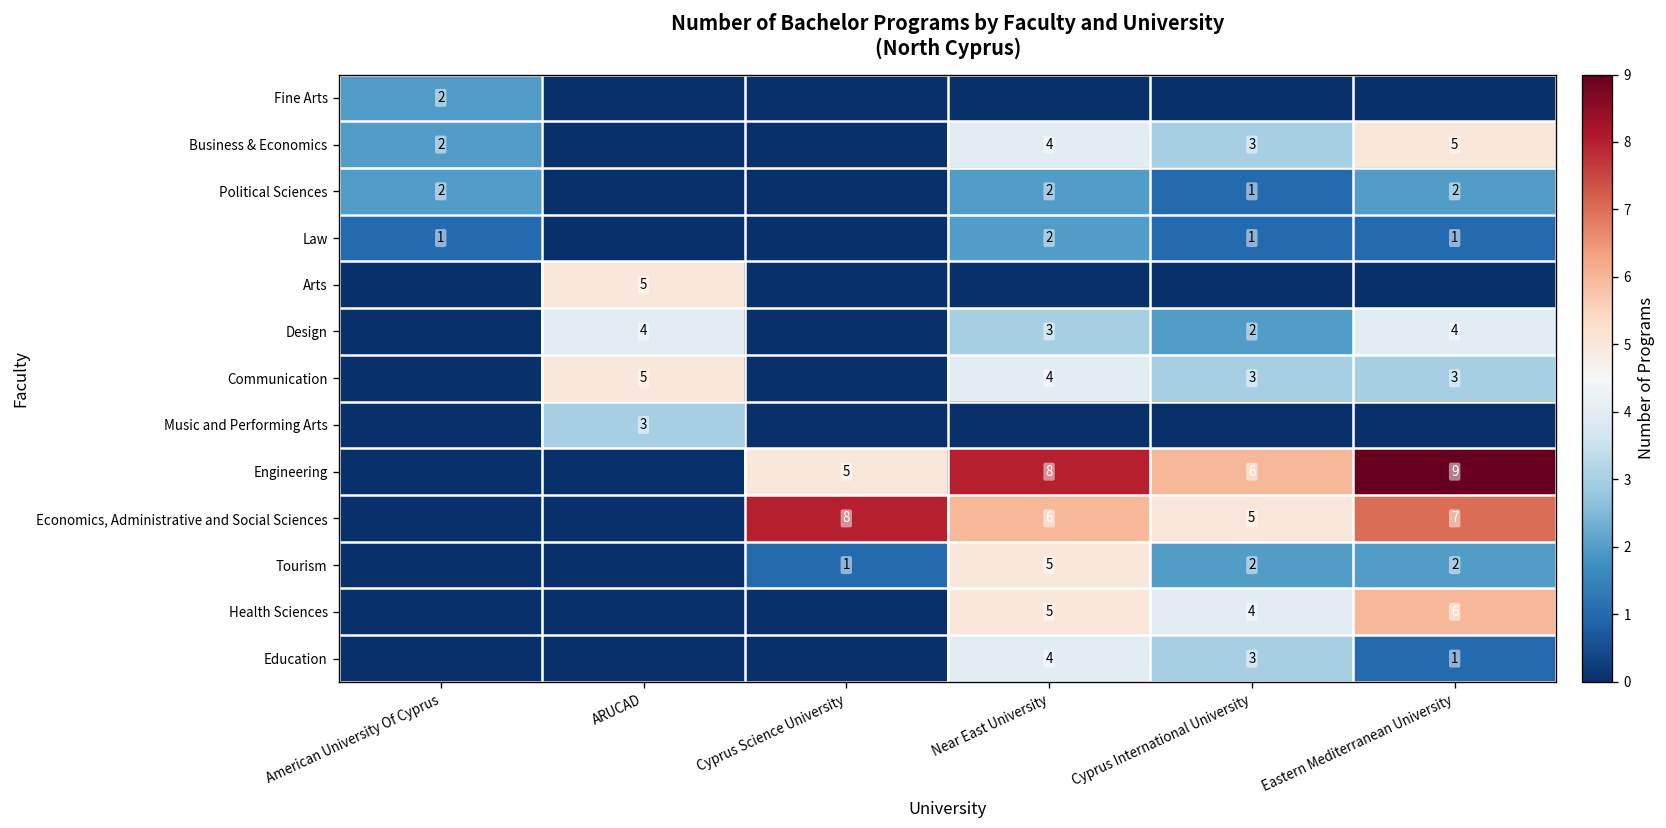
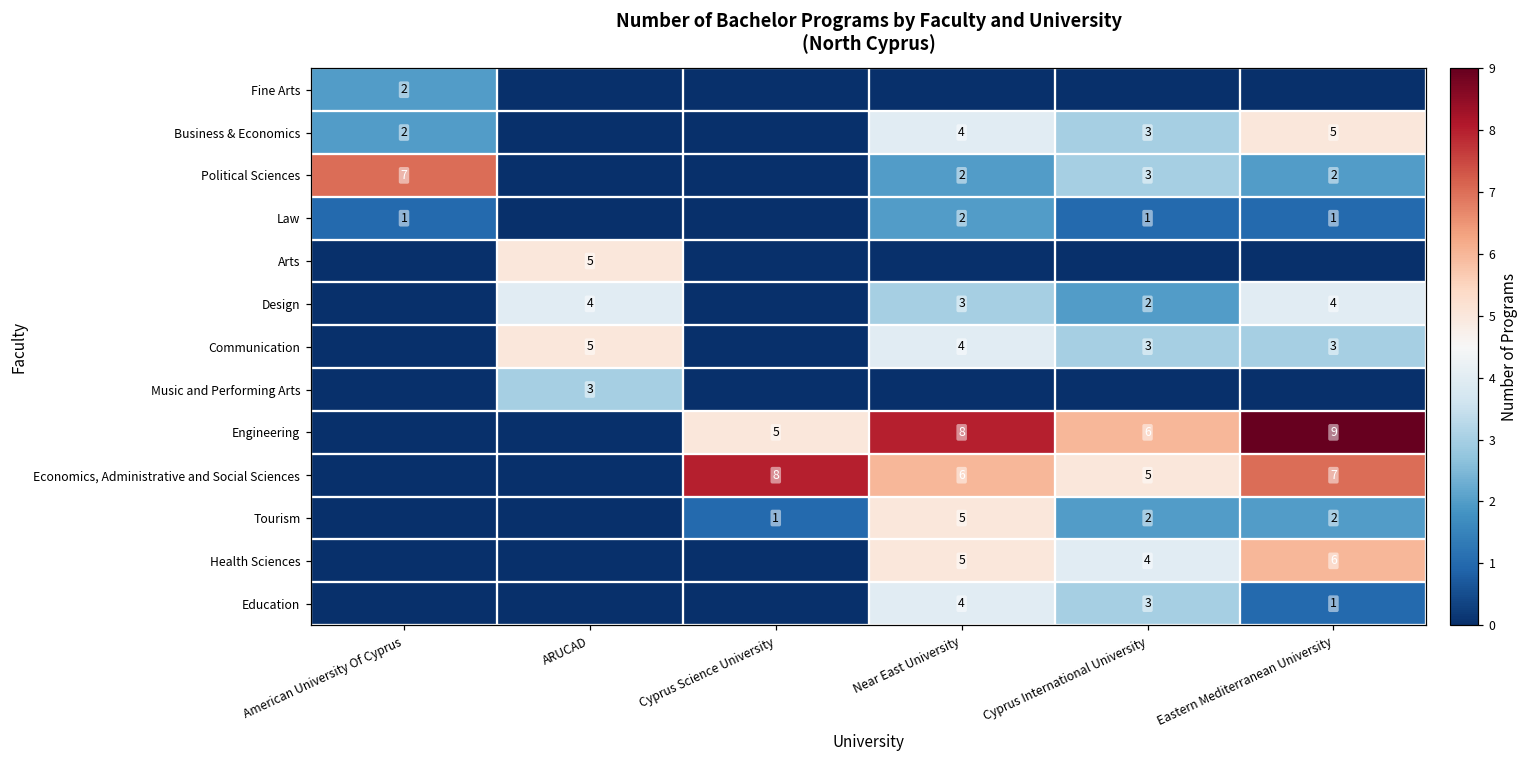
  {
    "Political Sciences": {
-     "American University Of Cyprus": 2,
-     "Cyprus International University": 1
+     "American University Of Cyprus": 7,
+     "Cyprus International University": 3
    }
  }
